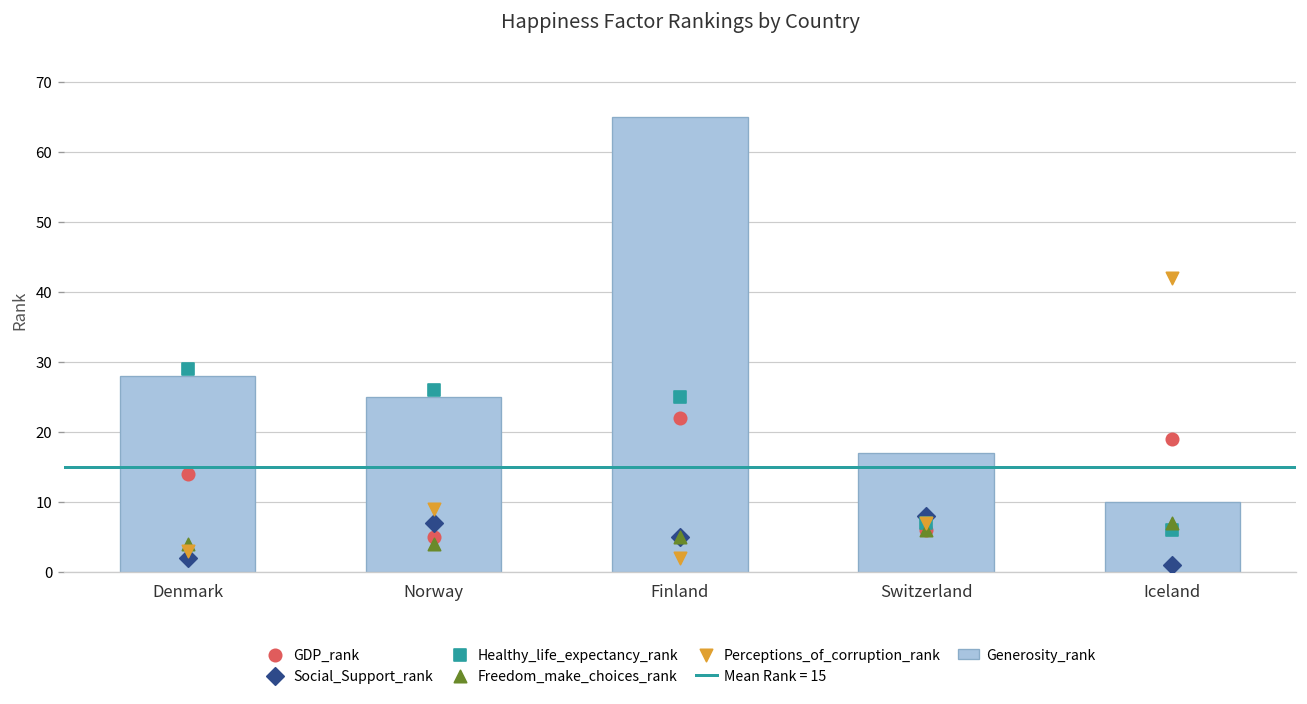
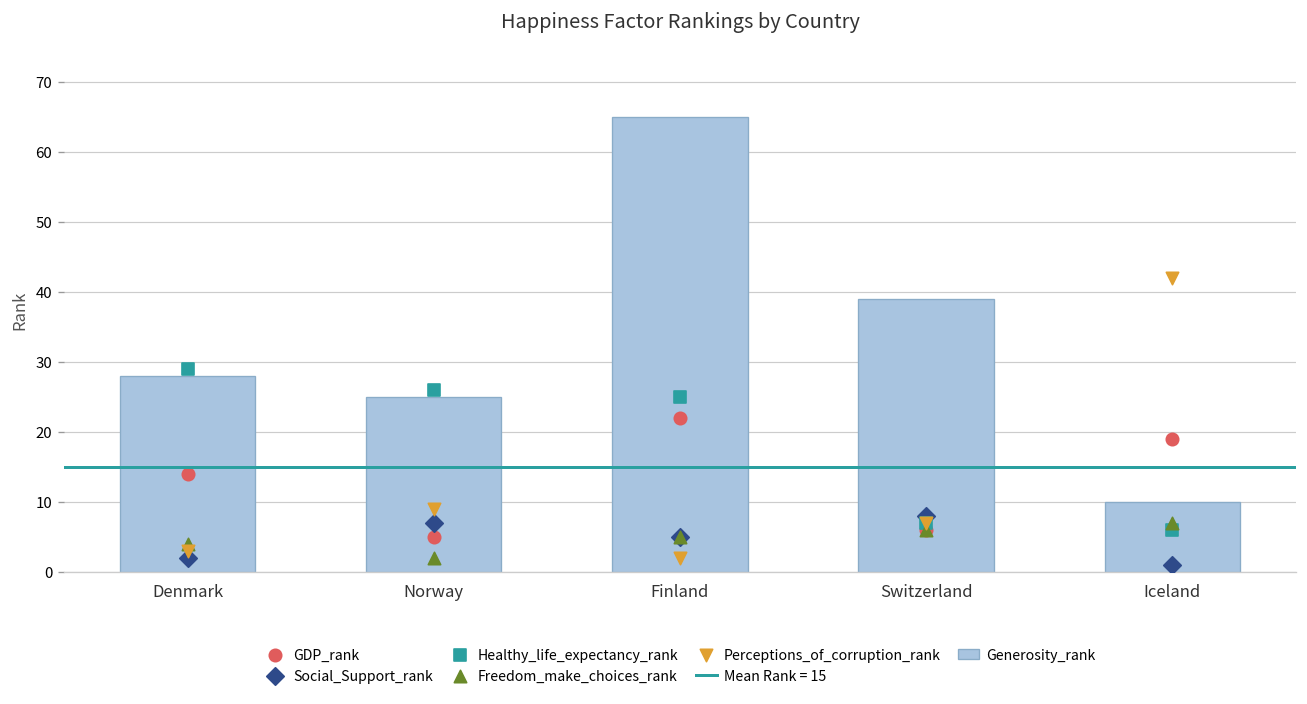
  {
    "Generosity_rank": {
      "Denmark": 28,
      "Norway": 25,
      "Finland": 65,
-     "Switzerland": 17,
+     "Switzerland": 39,
      "Iceland": 10
    },
    "Freedom_make_choices_rank": {
-     "Norway": 4
+     "Norway": 2
    }
  }
